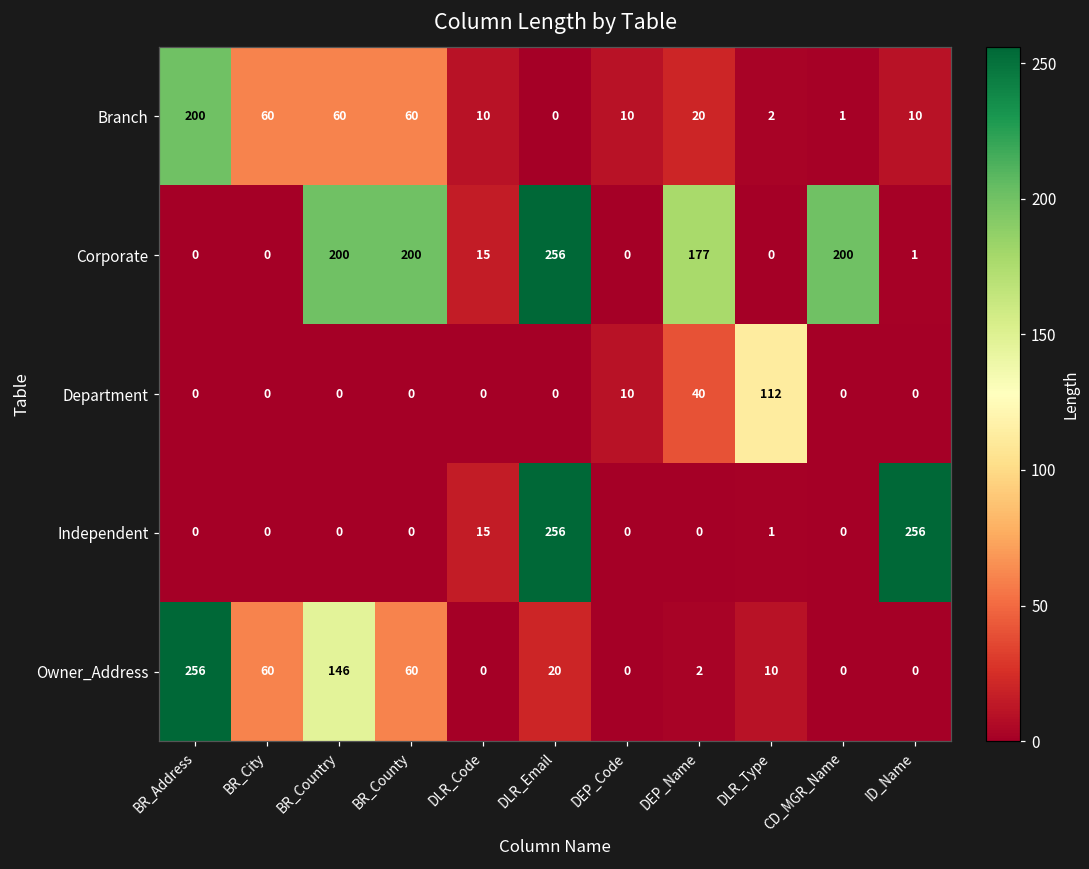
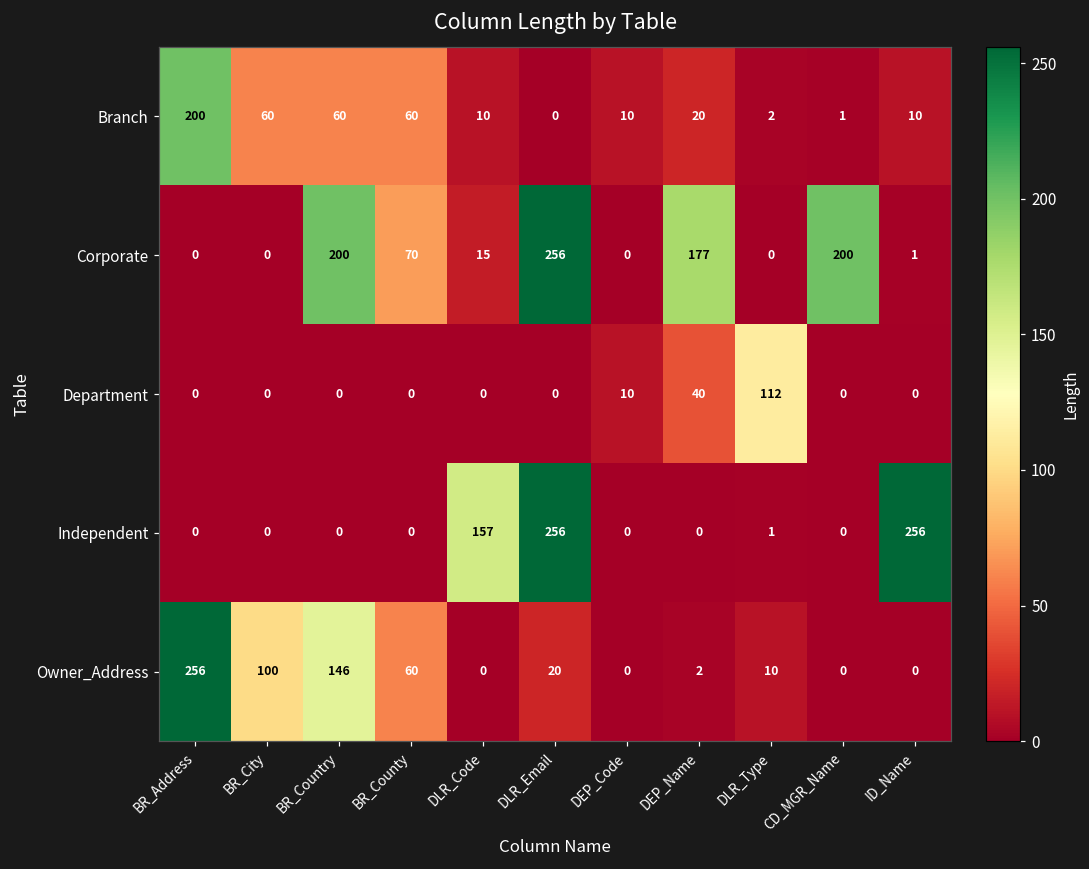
  {
    "Branch": {
      "BR_Address": 200,
      "BR_City": 60,
      "BR_Country": 60,
      "BR_County": 60,
      "DLR_Code": 10,
      "DLR_Email": 0,
      "DEP_Code": 10,
      "DEP_Name": 20,
      "DLR_Type": 2,
      "CD_MGR_Name": 1,
      "ID_Name": 10
    },
    "Corporate": {
      "BR_Address": 0,
      "BR_City": 0,
      "BR_Country": 200,
-     "BR_County": 200,
+     "BR_County": 70,
      "DLR_Code": 15,
      "DLR_Email": 256,
      "DEP_Code": 0,
      "DEP_Name": 177,
      "DLR_Type": 0,
      "CD_MGR_Name": 200,
      "ID_Name": 1
    },
    "Department": {
      "BR_Address": 0,
      "BR_City": 0,
      "BR_Country": 0,
      "BR_County": 0,
      "DLR_Code": 0,
      "DLR_Email": 0,
      "DEP_Code": 10,
      "DEP_Name": 40,
      "DLR_Type": 112,
      "CD_MGR_Name": 0,
      "ID_Name": 0
    },
    "Independent": {
      "BR_Address": 0,
      "BR_City": 0,
      "BR_Country": 0,
      "BR_County": 0,
-     "DLR_Code": 15,
+     "DLR_Code": 157,
      "DLR_Email": 256,
      "DEP_Code": 0,
      "DEP_Name": 0,
      "DLR_Type": 1,
      "CD_MGR_Name": 0,
      "ID_Name": 256
    },
    "Owner_Address": {
      "BR_Address": 256,
-     "BR_City": 60,
+     "BR_City": 100,
      "BR_Country": 146,
      "BR_County": 60,
      "DLR_Code": 0,
      "DLR_Email": 20,
      "DEP_Code": 0,
      "DEP_Name": 2,
      "DLR_Type": 10,
      "CD_MGR_Name": 0,
      "ID_Name": 0
    }
  }
